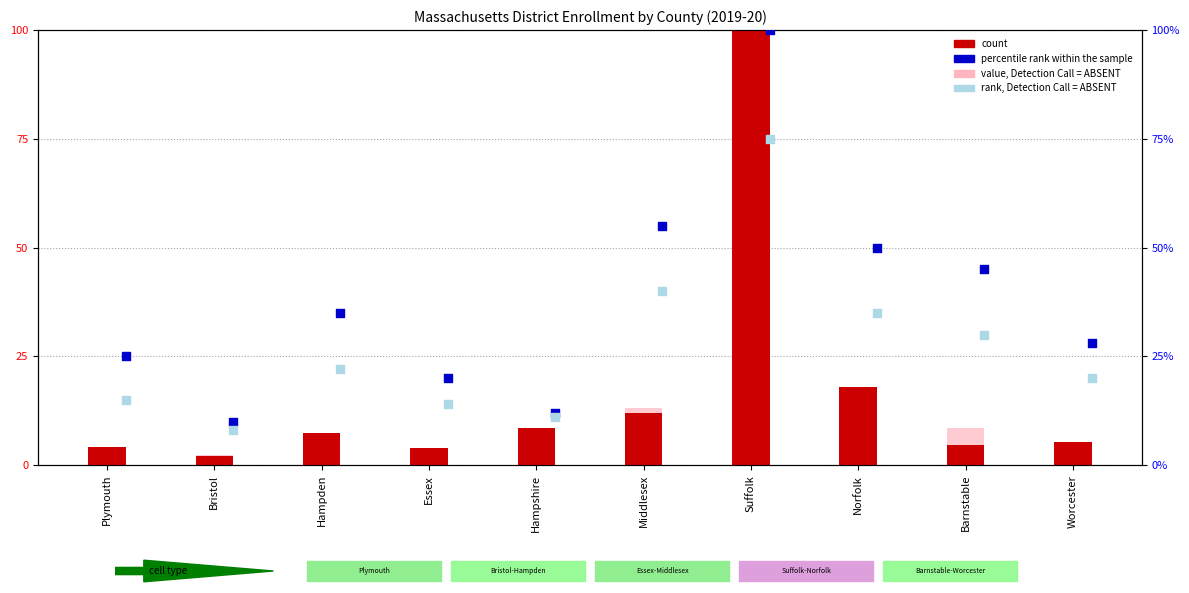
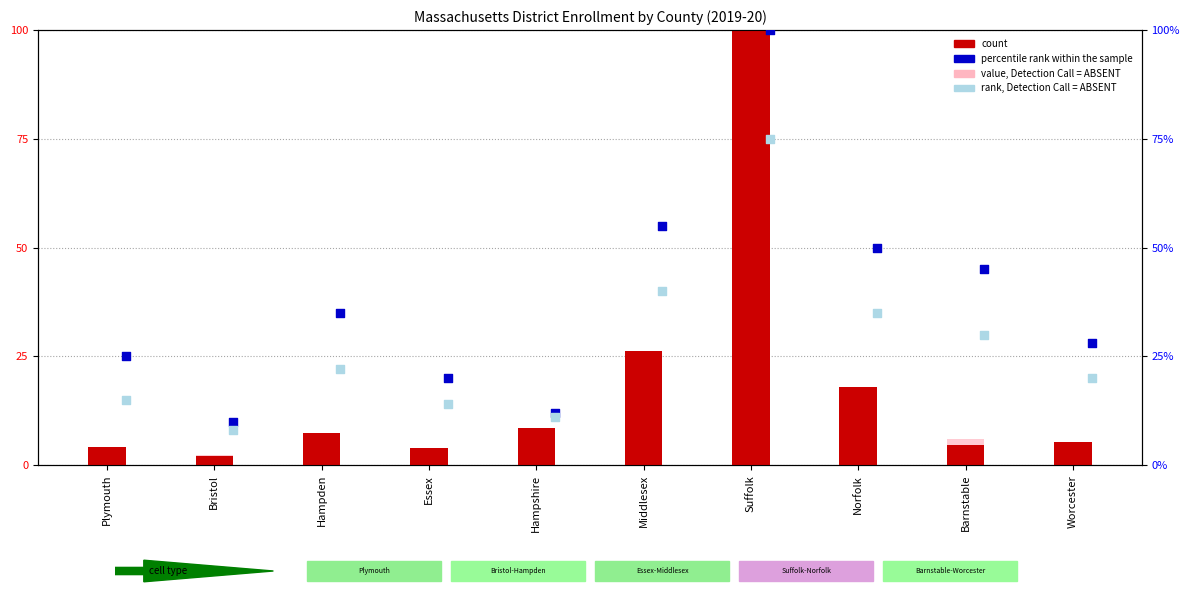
  {
    "count": {
      "Plymouth": 4,
      "Bristol": 2,
      "Hampden": 7,
      "Essex": 4,
      "Hampshire": 9,
-     "Middlesex": 12,
+     "Middlesex": 26,
      "Norfolk": 18,
      "Worcester": 5
    },
    "value, Detection Call = ABSENT": {
      "Plymouth": 4,
      "Bristol": 2,
-     "Middlesex": 13,
-     "Barnstable": 9
+     "Middlesex": 21,
+     "Barnstable": 6
    }
  }
